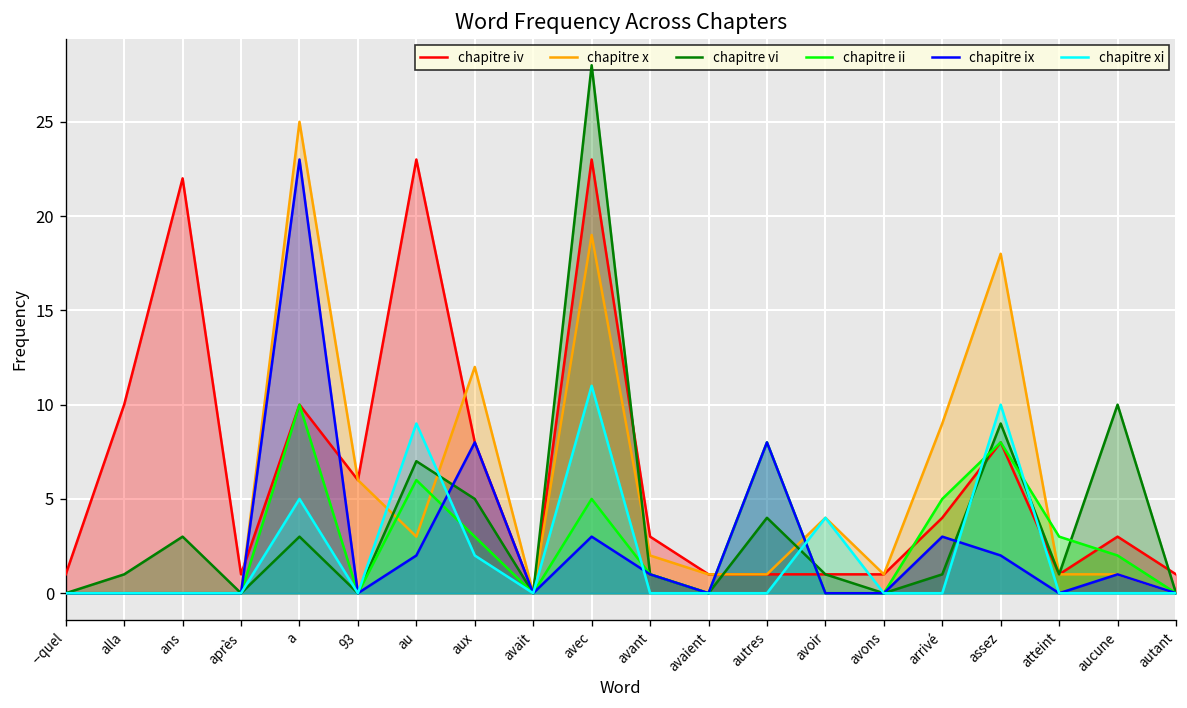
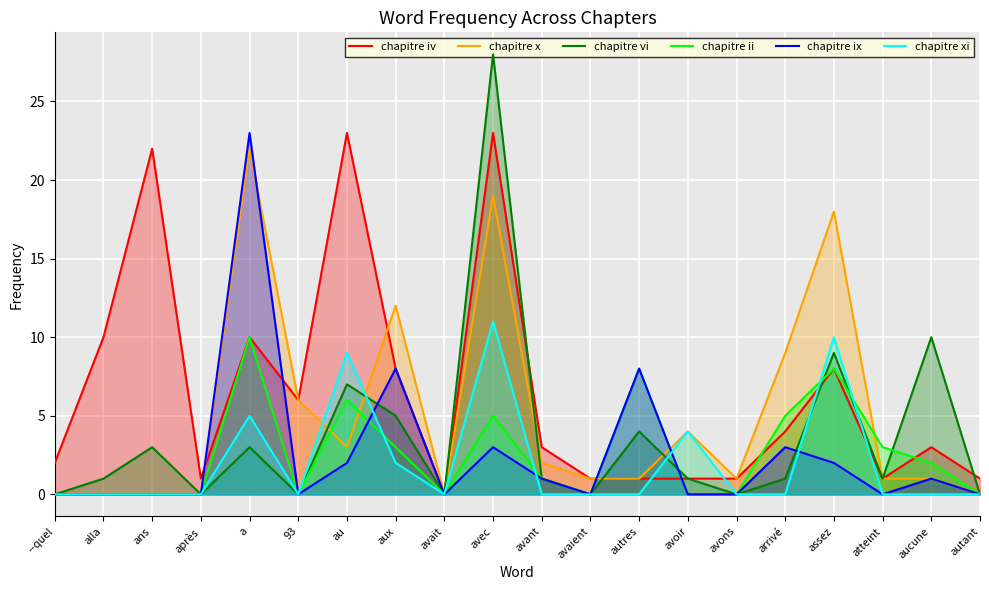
  {
    "chapitre iv": {
-     "--quel": 1,
+     "--quel": 2,
      "alla": 10,
      "ans": 22,
      "après": 1,
      "au": 23,
      "avec": 23,
      "avant": 3,
      "arrivé": 4,
      "aucune": 3,
      "autant": 1
    },
    "chapitre x": {
-     "a": 25,
+     "a": 22,
      "au": 3,
      "aux": 12,
      "avec": 19,
      "avant": 2,
      "arrivé": 9,
      "assez": 18
    },
    "chapitre vi": {
      "alla": 1,
      "ans": 3,
      "a": 3,
      "au": 7,
      "aux": 5,
      "autres": 4,
      "arrivé": 1,
      "assez": 9,
      "aucune": 10
    },
    "chapitre ii": {
      "au": 6,
      "aux": 3,
      "avec": 5,
      "arrivé": 5,
      "atteint": 3,
      "aucune": 2
    },
    "chapitre ix": {
      "a": 23,
      "au": 2,
      "avec": 3,
      "arrivé": 3,
      "assez": 2
    },
    "chapitre xi": {
      "a": 5,
      "au": 9,
      "aux": 2,
      "avec": 11,
      "avant": 0,
      "autres": 0,
      "arrivé": 0,
      "assez": 10,
      "aucune": 0
    }
  }
